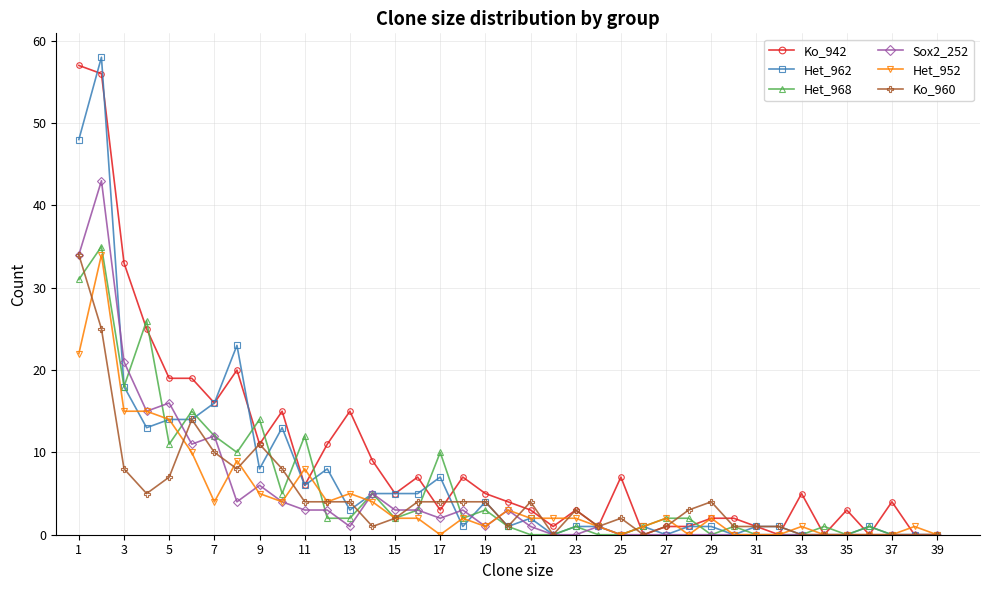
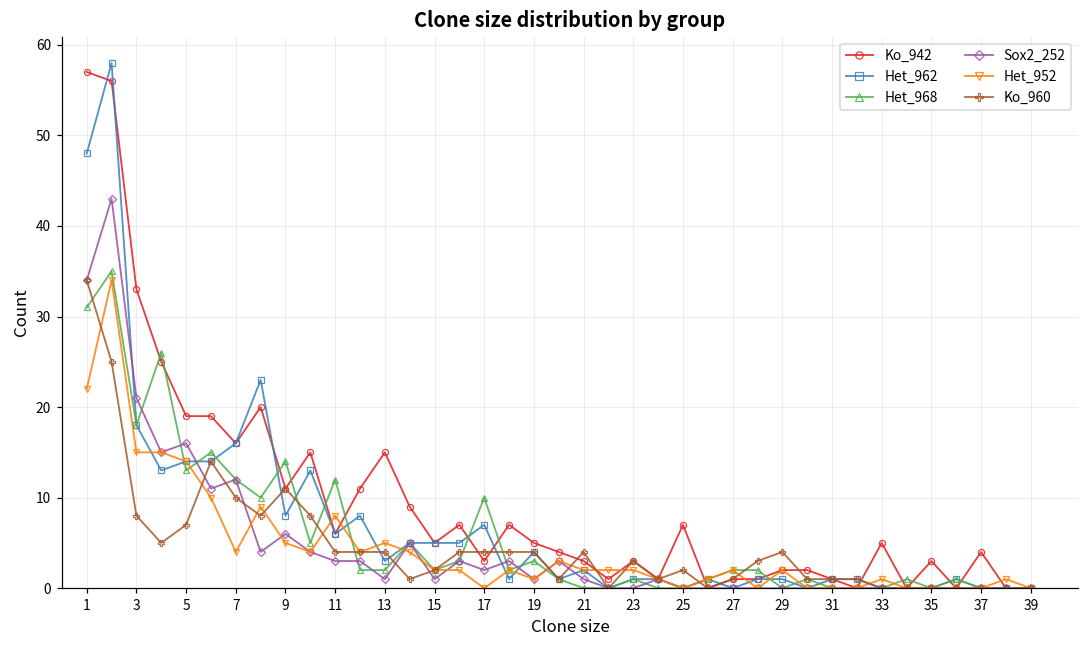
  {
    "Ko_942": {
      "1": 57,
      "3": 33,
      "5": 19,
      "13": 15,
      "17": 3,
      "19": 5,
      "21": 3,
      "25": 7,
      "33": 5,
      "35": 3,
      "37": 4
    },
    "Het_962": {
      "1": 48,
      "9": 8,
      "13": 3,
      "17": 7,
      "29": 1
    },
    "Het_968": {
      "1": 31,
-     "5": 11,
+     "5": 13,
      "9": 14,
      "11": 12,
      "13": 2,
      "17": 10,
      "19": 3,
      "21": 0
    },
    "Sox2_252": {
      "3": 21,
      "5": 16,
      "9": 6,
      "11": 3,
      "13": 1,
-     "15": 3,
+     "15": 1,
      "17": 2,
      "21": 1,
      "23": 0
    },
    "Het_952": {
      "1": 22,
      "3": 15,
      "7": 4,
      "9": 5,
      "11": 8,
      "13": 5,
      "17": 0,
      "23": 2,
      "33": 1
    },
    "Ko_960": {
      "3": 8,
      "5": 7,
      "7": 10,
      "11": 4,
      "13": 4,
      "17": 4,
      "21": 4,
      "25": 2,
      "29": 4
    }
  }
